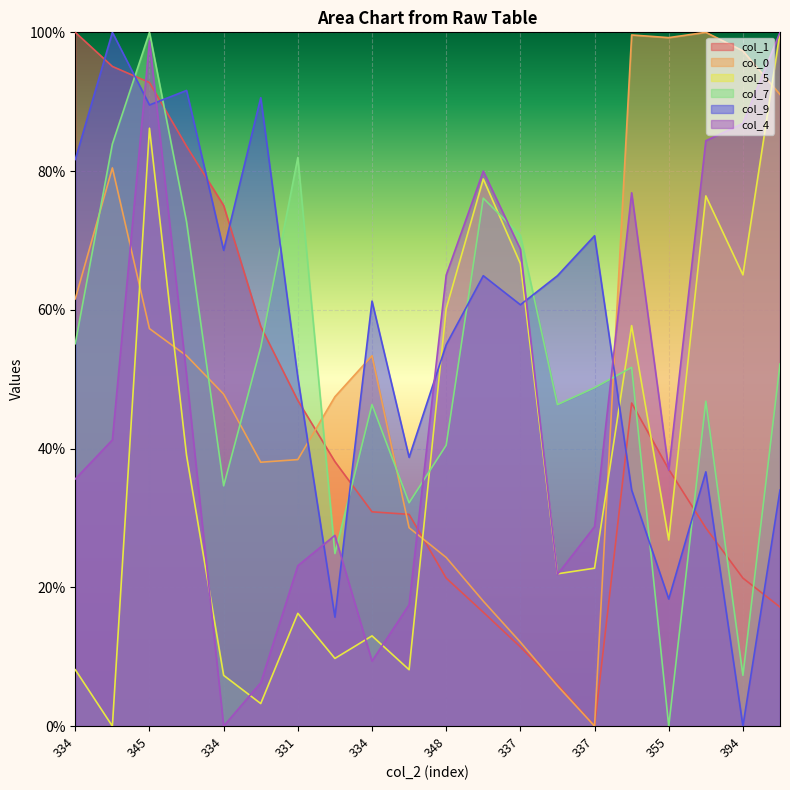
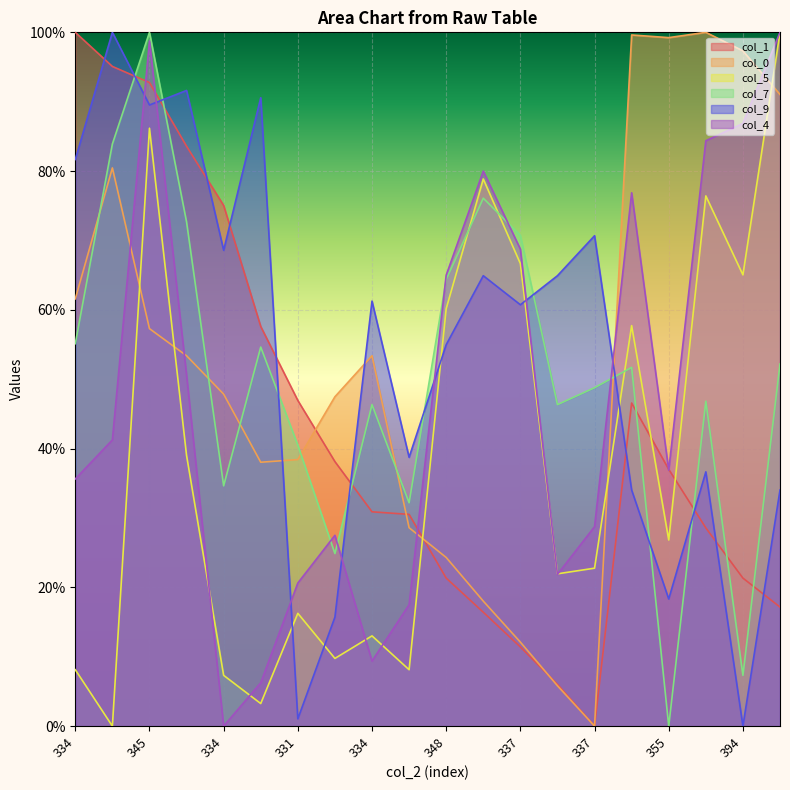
  {
    "col_7": {
      "345": "100%",
-     "331": "82%",
-     "348": "40%",
+     "331": "40%",
+     "348": "64%",
      "355": "0%",
      "394": "7%"
    },
    "col_9": {
      "345": "90%",
-     "331": "50%",
+     "331": "1%",
      "348": "55%",
      "355": "18%",
      "394": "0%"
    },
    "col_4": {
      "345": "99%",
-     "331": "23%",
+     "331": "21%",
      "348": "65%"
    }
  }
